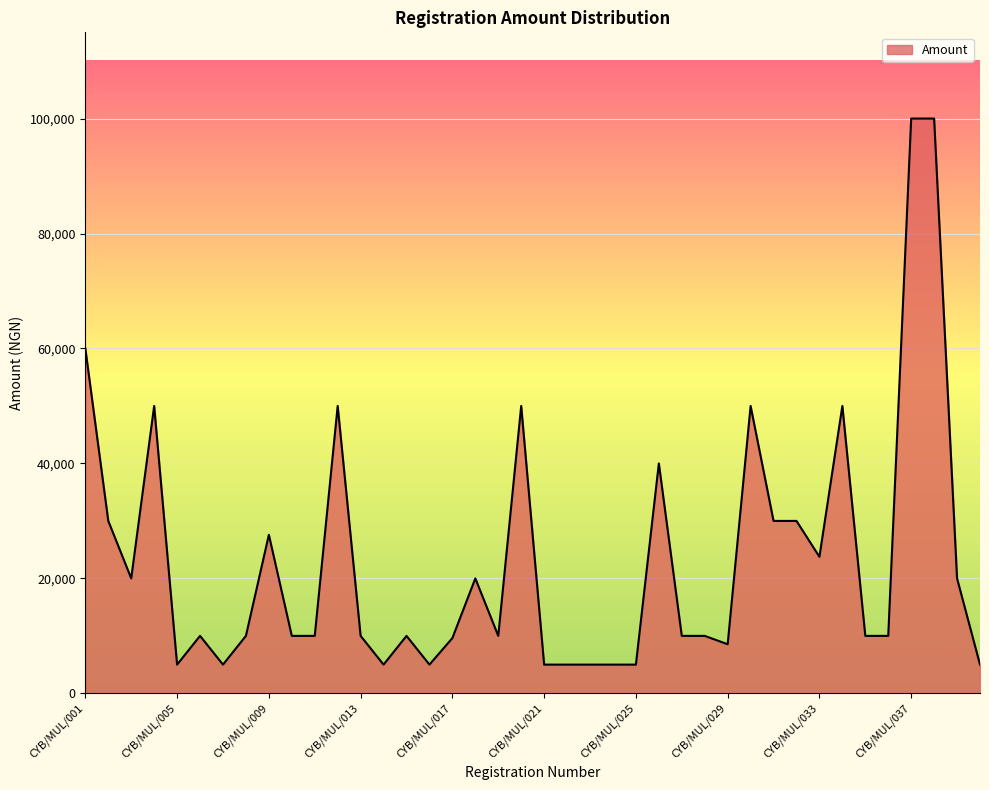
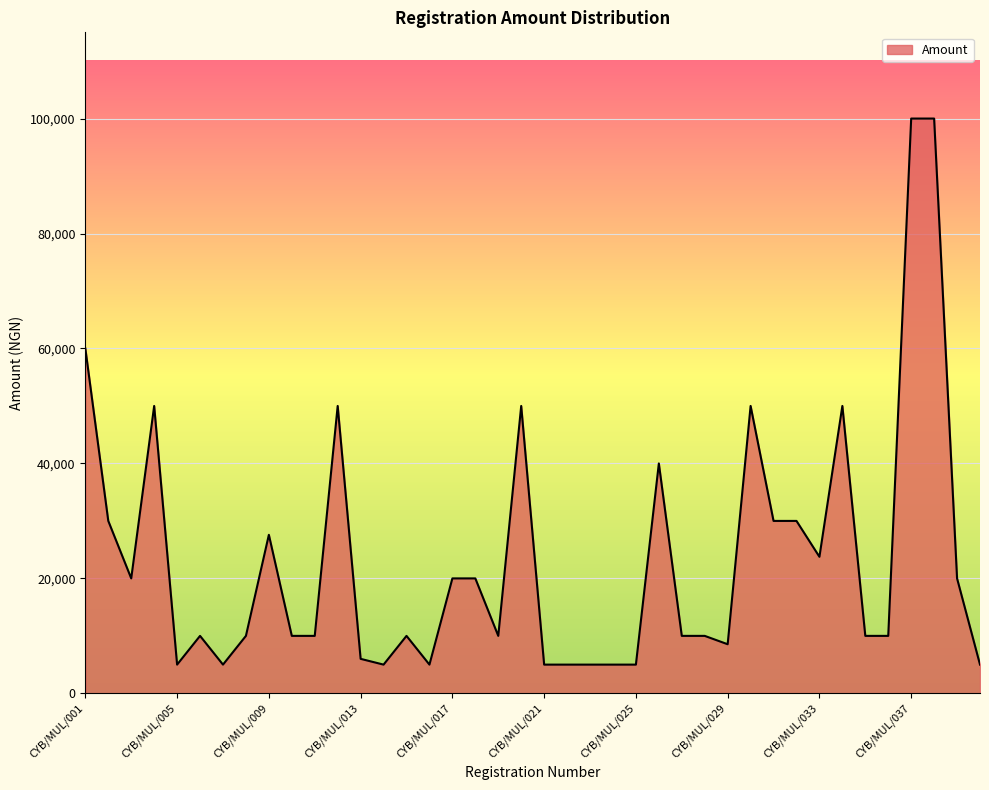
  {
    "CYB/MUL/001": "60,000",
    "CYB/MUL/005": "5,000",
    "CYB/MUL/009": "28,000",
-   "CYB/MUL/013": "10,000",
-   "CYB/MUL/017": "10,000",
+   "CYB/MUL/013": "6,000",
+   "CYB/MUL/017": "20,000",
    "CYB/MUL/021": "5,000",
    "CYB/MUL/025": "5,000",
    "CYB/MUL/029": "9,000",
    "CYB/MUL/033": "24,000",
    "CYB/MUL/037": "100,000"
  }
